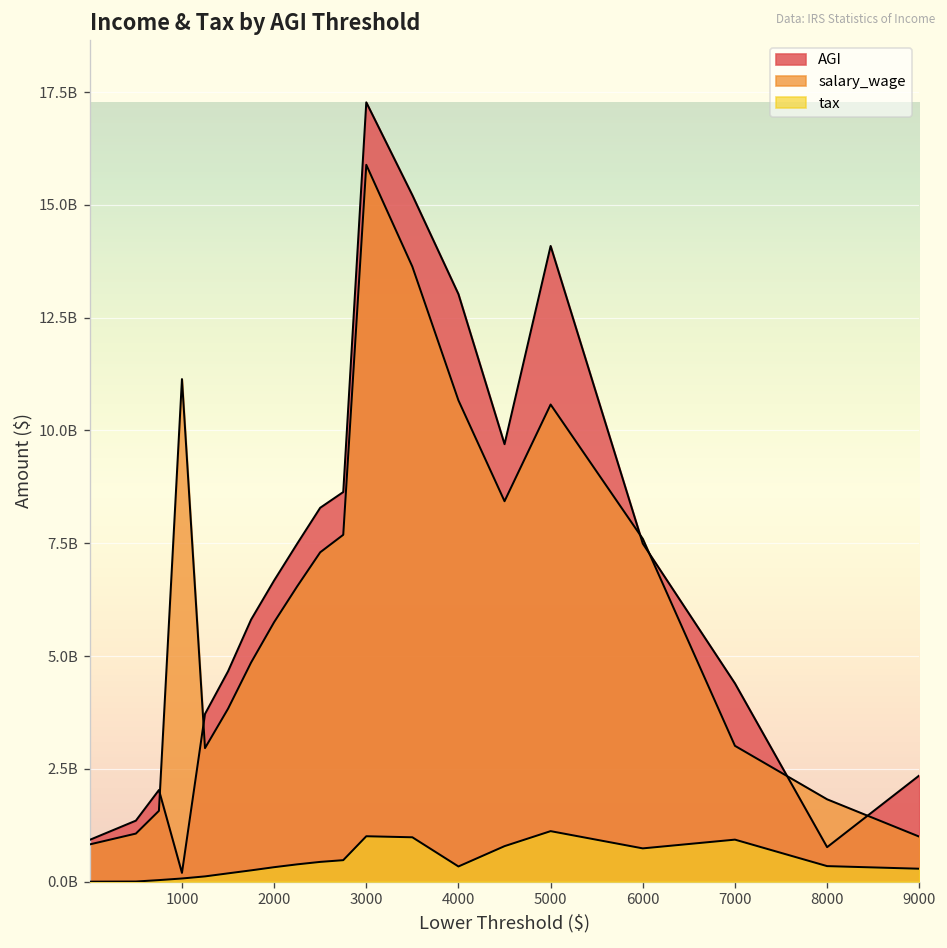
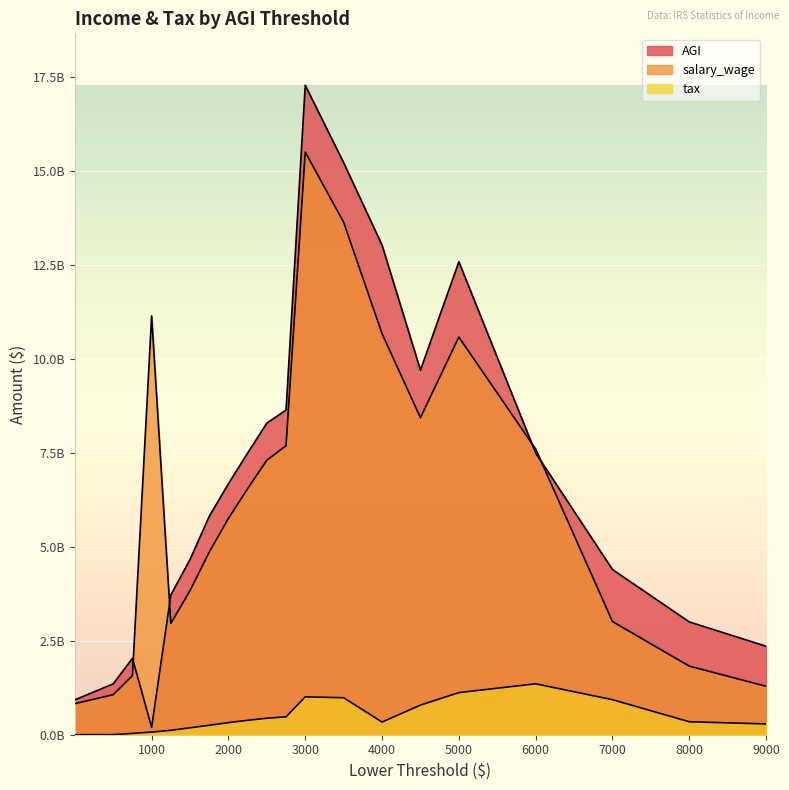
  {
    "AGI": {
      "1000": 200000000,
      "2000": 6700000000,
      "3000": 17300000000,
      "4000": 13000000000,
-     "5000": 14100000000,
+     "5000": 12600000000,
      "6000": 7500000000,
      "7000": 4400000000,
-     "8000": 800000000,
+     "8000": 3000000000,
      "9000": 2400000000
    },
    "salary_wage": {
      "1000": 11100000000,
      "2000": 5800000000,
-     "3000": 15900000000,
+     "3000": 15500000000,
      "4000": 10700000000,
      "5000": 10600000000,
      "6000": 7600000000,
      "7000": 3000000000,
      "8000": 1800000000,
-     "9000": 1000000000
+     "9000": 1300000000
    },
    "tax": {
      "1000": 100000000,
      "2000": 300000000,
      "3000": 1000000000,
      "4000": 300000000,
      "5000": 1100000000,
-     "6000": 700000000,
+     "6000": 1400000000,
      "7000": 900000000,
      "8000": 300000000,
      "9000": 300000000
    }
  }
